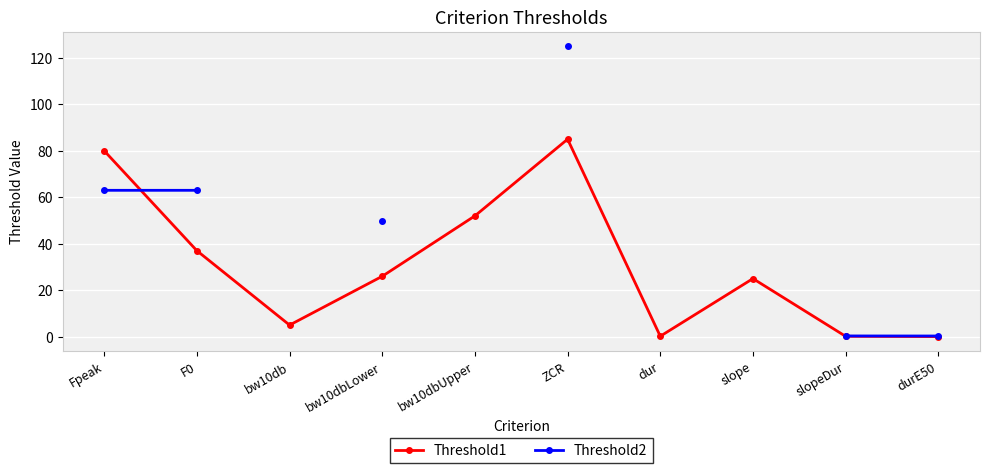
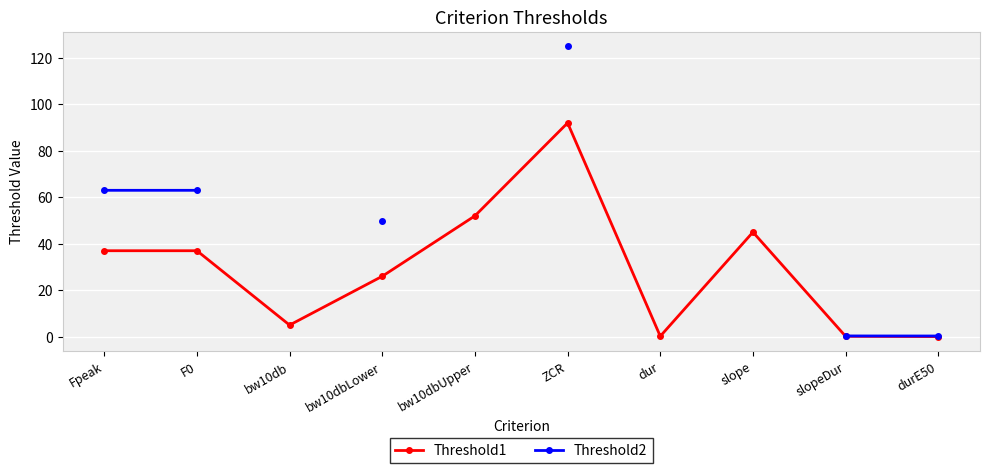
  {
    "Threshold1": {
-     "Fpeak": 80,
+     "Fpeak": 37,
      "F0": 37,
      "bw10db": 5,
      "bw10dbLower": 26,
      "bw10dbUpper": 52,
-     "ZCR": 85,
+     "ZCR": 92,
      "dur": 0,
-     "slope": 25
+     "slope": 45
    },
    "Threshold2": {
      "Fpeak": 63,
      "F0": 63,
      "bw10dbLower": 50,
      "ZCR": 125
    }
  }
